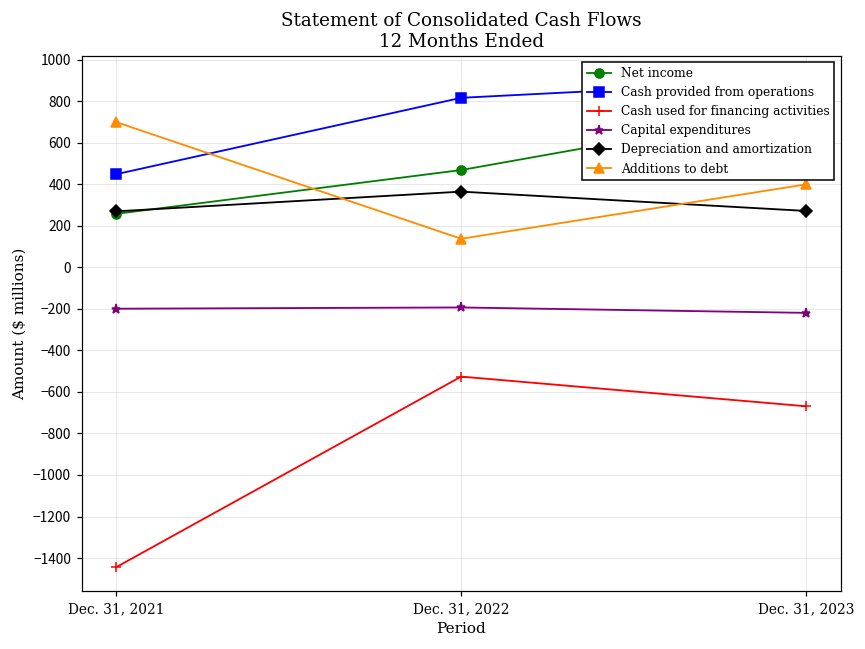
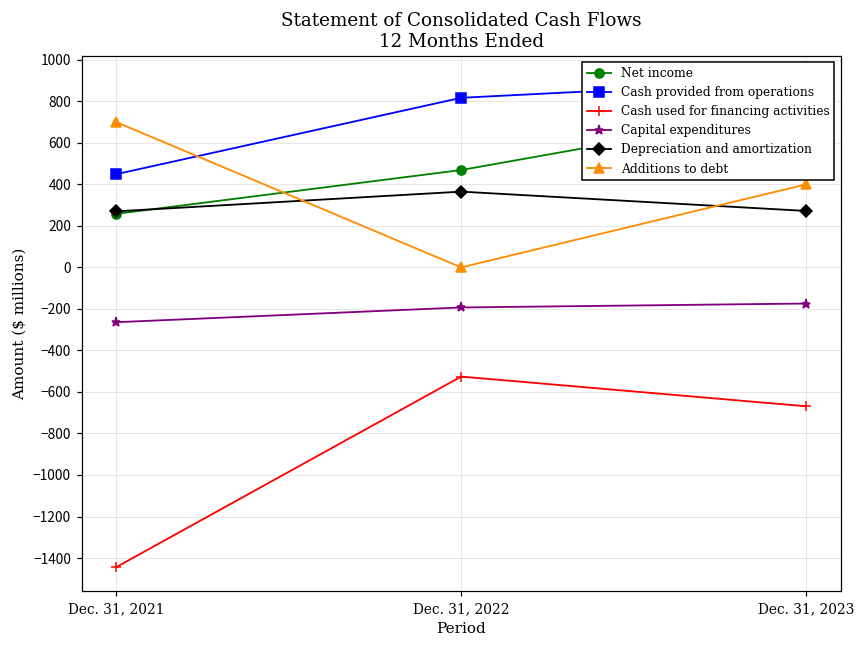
  {
    "Net income": {
      "Dec. 31, 2022": 470
    },
    "Cash provided from operations": {
      "Dec. 31, 2021": 450,
      "Dec. 31, 2022": 820
    },
    "Cash used for financing activities": {
      "Dec. 31, 2021": -1440,
      "Dec. 31, 2022": -530,
      "Dec. 31, 2023": -670
    },
    "Capital expenditures": {
-     "Dec. 31, 2021": -200,
+     "Dec. 31, 2021": -260,
      "Dec. 31, 2022": -190,
-     "Dec. 31, 2023": -220
+     "Dec. 31, 2023": -170
    },
    "Depreciation and amortization": {
      "Dec. 31, 2022": 370,
      "Dec. 31, 2023": 270
    },
    "Additions to debt": {
      "Dec. 31, 2021": 700,
-     "Dec. 31, 2022": 140,
+     "Dec. 31, 2022": 0,
      "Dec. 31, 2023": 400
    }
  }
